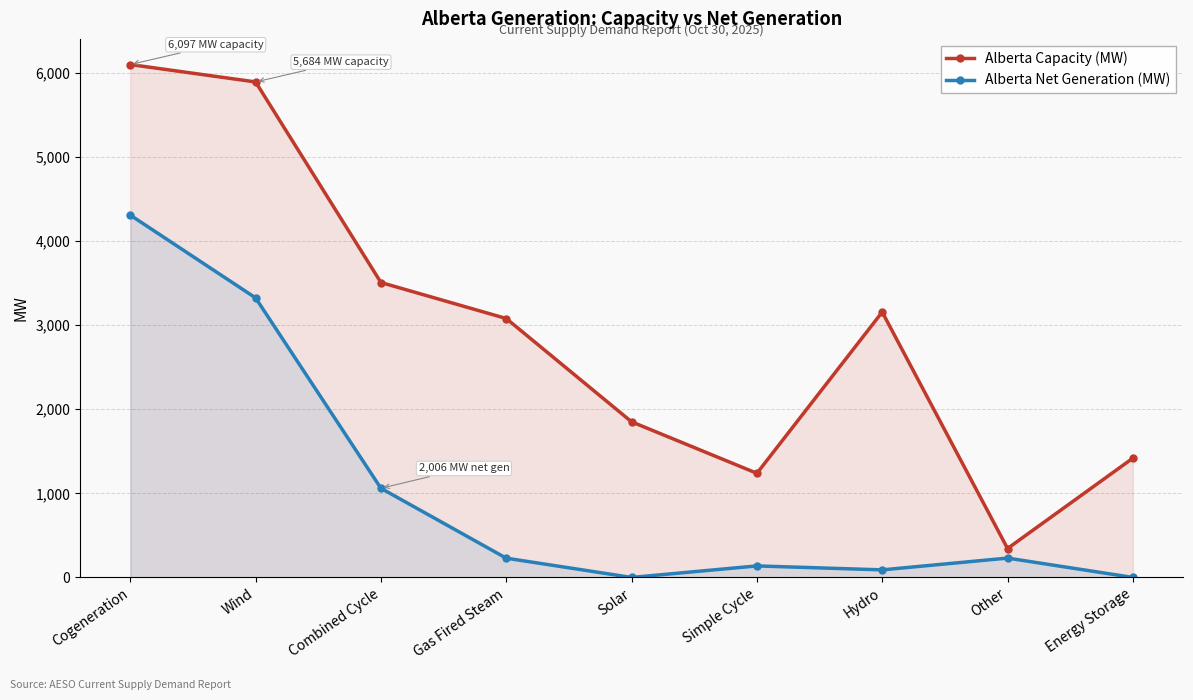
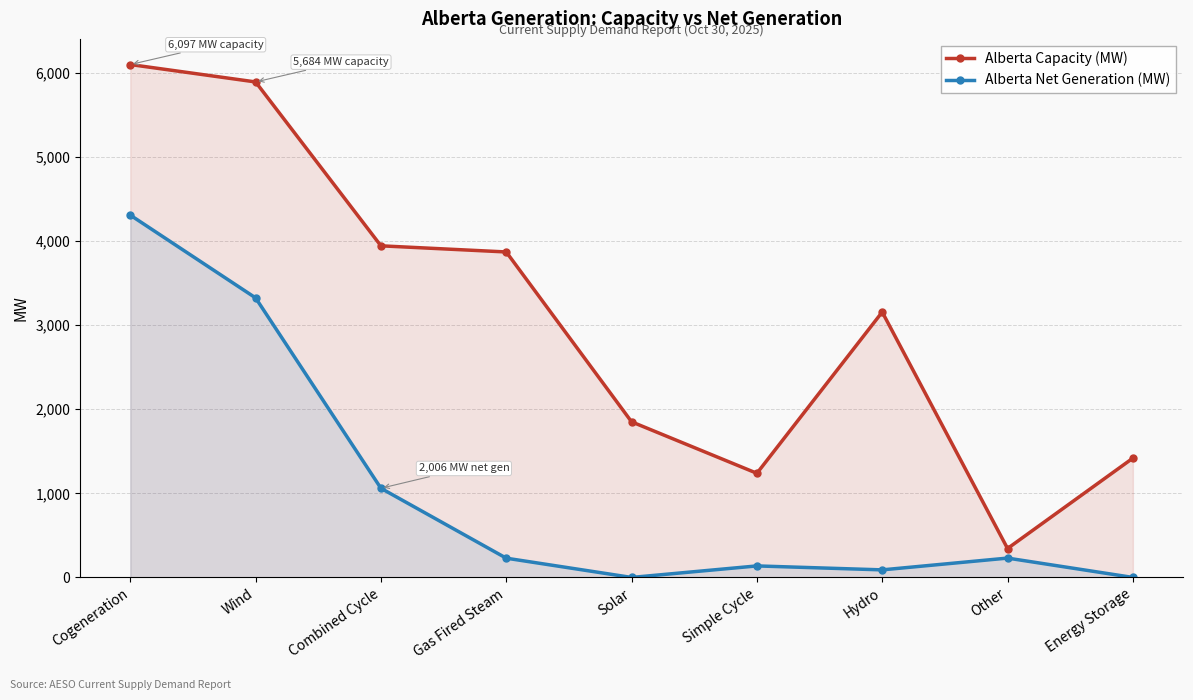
  {
    "Alberta Capacity (MW)": {
-     "Combined Cycle": "3,500",
-     "Gas Fired Steam": "3,100",
+     "Combined Cycle": "3,900",
+     "Gas Fired Steam": "3,900",
      "Solar": "1,900",
      "Simple Cycle": "1,200",
      "Hydro": "3,200",
      "Other": "300",
      "Energy Storage": "1,400"
    },
    "Alberta Net Generation (MW)": {
      "Cogeneration": "4,300",
      "Wind": "3,300",
      "Gas Fired Steam": "200",
      "Solar": "0",
      "Simple Cycle": "100",
      "Hydro": "100",
      "Other": "200",
      "Energy Storage": "0"
    }
  }
